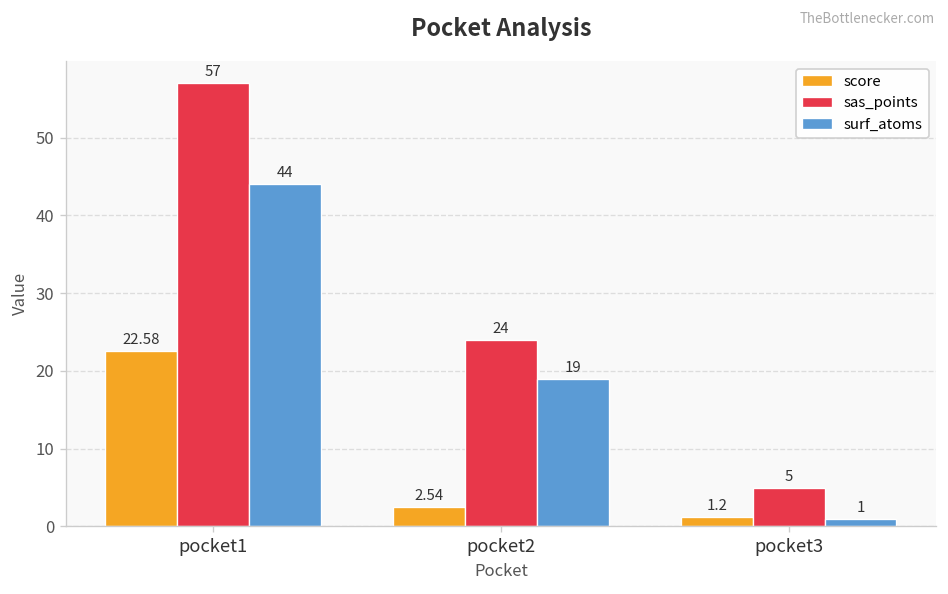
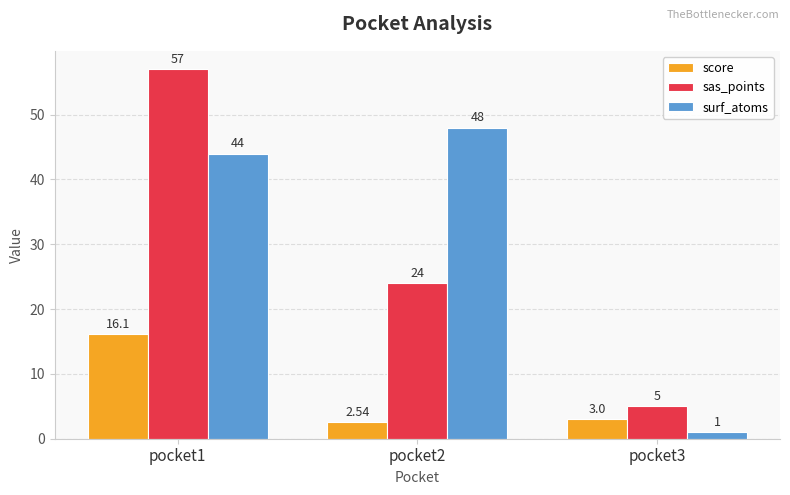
  {
    "score": {
-     "pocket1": 22.58,
+     "pocket1": 16.1,
      "pocket2": 2.54,
-     "pocket3": 1.2
+     "pocket3": 3.0
    },
    "sas_points": {
      "pocket1": 57,
      "pocket2": 24,
      "pocket3": 5
    },
    "surf_atoms": {
      "pocket1": 44,
-     "pocket2": 19,
+     "pocket2": 48,
      "pocket3": 1
    }
  }
